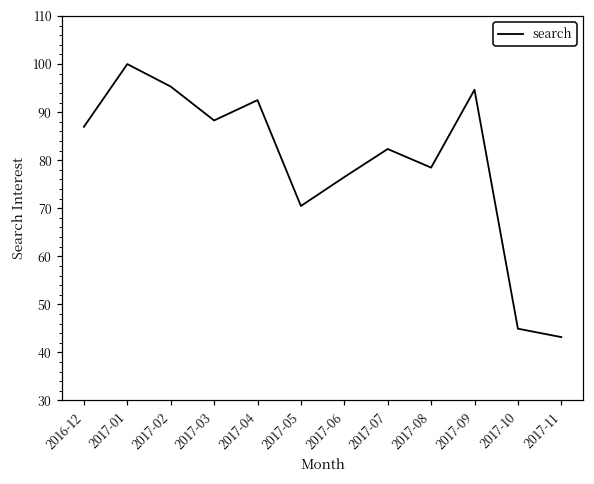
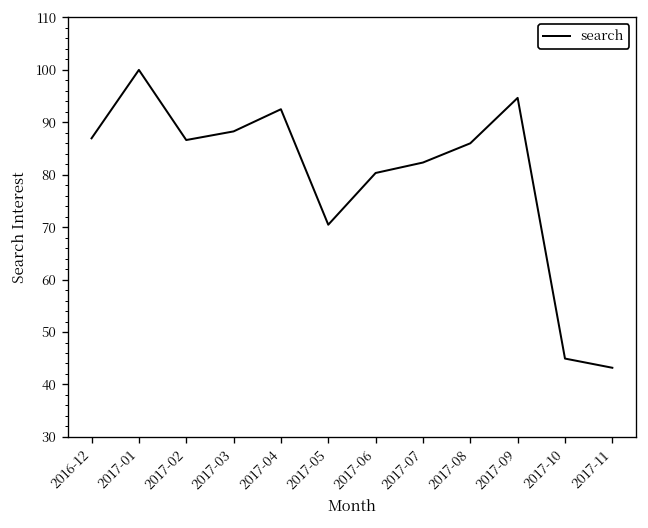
  {
    "2016-12": 87,
    "2017-01": 100,
-   "2017-02": 95,
+   "2017-02": 87,
    "2017-03": 88,
    "2017-04": 92,
    "2017-05": 70,
-   "2017-06": 76,
+   "2017-06": 80,
    "2017-07": 82,
-   "2017-08": 78,
+   "2017-08": 86,
    "2017-09": 95,
    "2017-10": 45,
    "2017-11": 43
  }
